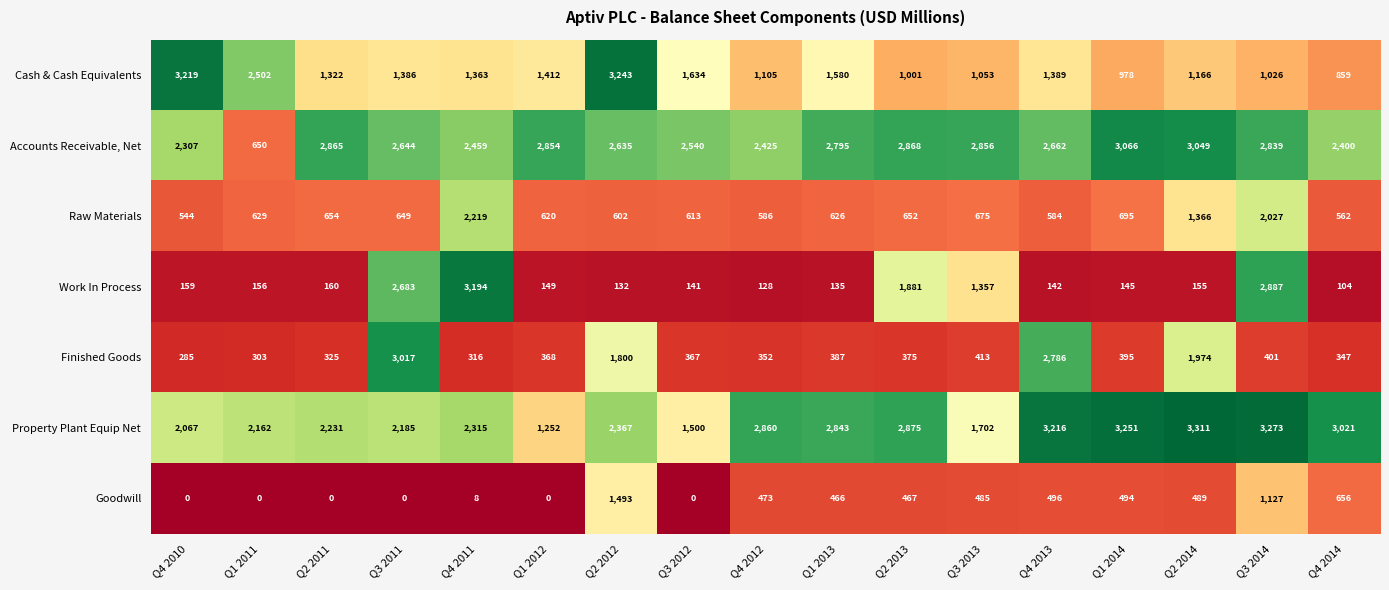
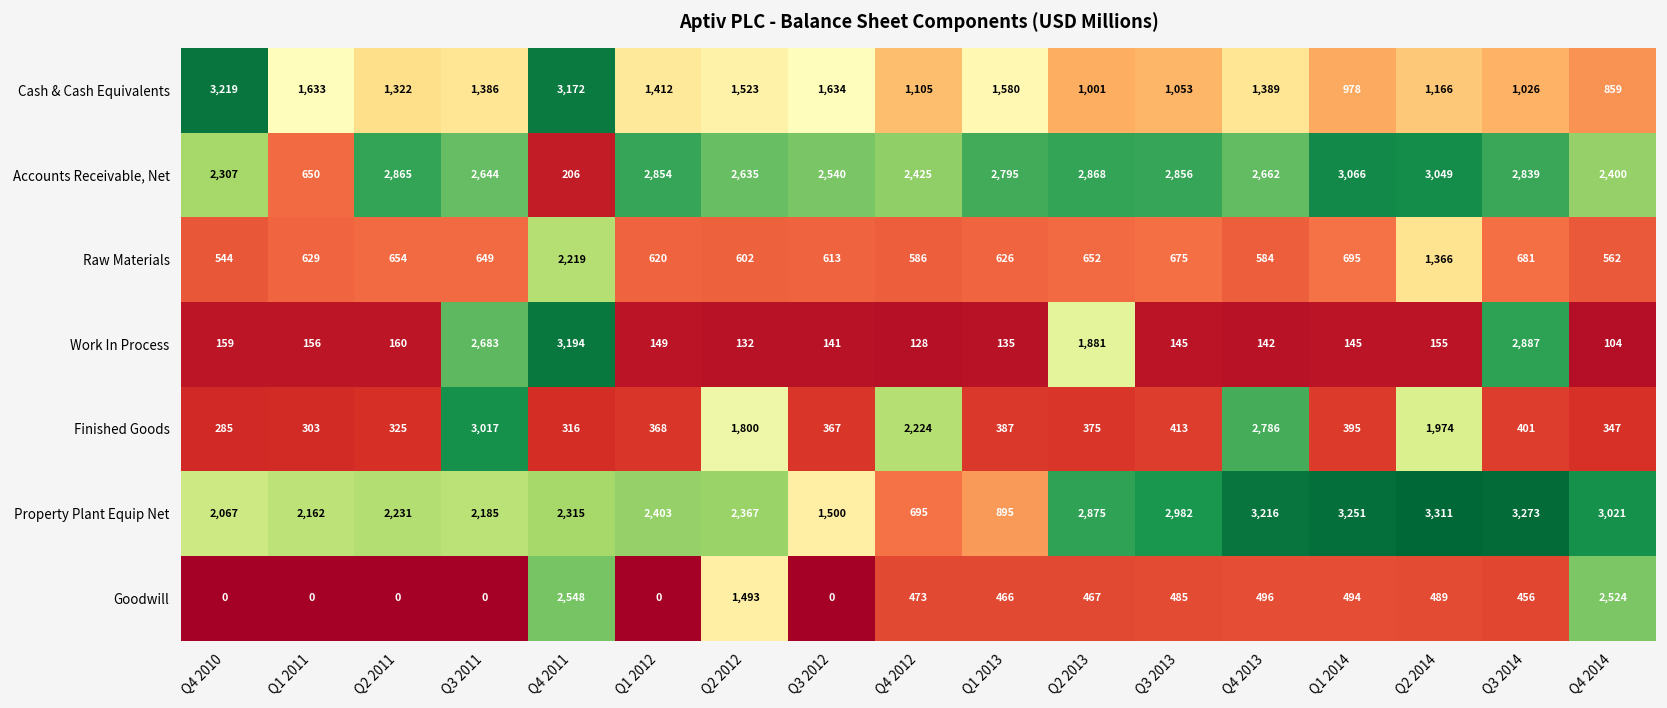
  {
    "Cash & Cash Equivalents": {
      "Q4 2010": "3,219",
-     "Q1 2011": "2,502",
+     "Q1 2011": "1,633",
      "Q2 2011": "1,322",
      "Q3 2011": "1,386",
-     "Q4 2011": "1,363",
+     "Q4 2011": "3,172",
      "Q1 2012": "1,412",
-     "Q2 2012": "3,243",
+     "Q2 2012": "1,523",
      "Q3 2012": "1,634",
      "Q4 2012": "1,105",
      "Q1 2013": "1,580",
      "Q2 2013": "1,001",
      "Q3 2013": "1,053",
      "Q4 2013": "1,389",
      "Q1 2014": "978",
      "Q2 2014": "1,166",
      "Q3 2014": "1,026",
      "Q4 2014": "859"
    },
    "Accounts Receivable, Net": {
      "Q4 2010": "2,307",
      "Q1 2011": "650",
      "Q2 2011": "2,865",
      "Q3 2011": "2,644",
-     "Q4 2011": "2,459",
+     "Q4 2011": "206",
      "Q1 2012": "2,854",
      "Q2 2012": "2,635",
      "Q3 2012": "2,540",
      "Q4 2012": "2,425",
      "Q1 2013": "2,795",
      "Q2 2013": "2,868",
      "Q3 2013": "2,856",
      "Q4 2013": "2,662",
      "Q1 2014": "3,066",
      "Q2 2014": "3,049",
      "Q3 2014": "2,839",
      "Q4 2014": "2,400"
    },
    "Raw Materials": {
      "Q4 2010": "544",
      "Q1 2011": "629",
      "Q2 2011": "654",
      "Q3 2011": "649",
      "Q4 2011": "2,219",
      "Q1 2012": "620",
      "Q2 2012": "602",
      "Q3 2012": "613",
      "Q4 2012": "586",
      "Q1 2013": "626",
      "Q2 2013": "652",
      "Q3 2013": "675",
      "Q4 2013": "584",
      "Q1 2014": "695",
      "Q2 2014": "1,366",
-     "Q3 2014": "2,027",
+     "Q3 2014": "681",
      "Q4 2014": "562"
    },
    "Work In Process": {
      "Q4 2010": "159",
      "Q1 2011": "156",
      "Q2 2011": "160",
      "Q3 2011": "2,683",
      "Q4 2011": "3,194",
      "Q1 2012": "149",
      "Q2 2012": "132",
      "Q3 2012": "141",
      "Q4 2012": "128",
      "Q1 2013": "135",
      "Q2 2013": "1,881",
-     "Q3 2013": "1,357",
+     "Q3 2013": "145",
      "Q4 2013": "142",
      "Q1 2014": "145",
      "Q2 2014": "155",
      "Q3 2014": "2,887",
      "Q4 2014": "104"
    },
    "Finished Goods": {
      "Q4 2010": "285",
      "Q1 2011": "303",
      "Q2 2011": "325",
      "Q3 2011": "3,017",
      "Q4 2011": "316",
      "Q1 2012": "368",
      "Q2 2012": "1,800",
      "Q3 2012": "367",
-     "Q4 2012": "352",
+     "Q4 2012": "2,224",
      "Q1 2013": "387",
      "Q2 2013": "375",
      "Q3 2013": "413",
      "Q4 2013": "2,786",
      "Q1 2014": "395",
      "Q2 2014": "1,974",
      "Q3 2014": "401",
      "Q4 2014": "347"
    },
    "Property Plant Equip Net": {
      "Q4 2010": "2,067",
      "Q1 2011": "2,162",
      "Q2 2011": "2,231",
      "Q3 2011": "2,185",
      "Q4 2011": "2,315",
-     "Q1 2012": "1,252",
+     "Q1 2012": "2,403",
      "Q2 2012": "2,367",
      "Q3 2012": "1,500",
-     "Q4 2012": "2,860",
-     "Q1 2013": "2,843",
+     "Q4 2012": "695",
+     "Q1 2013": "895",
      "Q2 2013": "2,875",
-     "Q3 2013": "1,702",
+     "Q3 2013": "2,982",
      "Q4 2013": "3,216",
      "Q1 2014": "3,251",
      "Q2 2014": "3,311",
      "Q3 2014": "3,273",
      "Q4 2014": "3,021"
    },
    "Goodwill": {
      "Q4 2010": "0",
      "Q1 2011": "0",
      "Q2 2011": "0",
      "Q3 2011": "0",
-     "Q4 2011": "8",
+     "Q4 2011": "2,548",
      "Q1 2012": "0",
      "Q2 2012": "1,493",
      "Q3 2012": "0",
      "Q4 2012": "473",
      "Q1 2013": "466",
      "Q2 2013": "467",
      "Q3 2013": "485",
      "Q4 2013": "496",
      "Q1 2014": "494",
      "Q2 2014": "489",
-     "Q3 2014": "1,127",
-     "Q4 2014": "656"
+     "Q3 2014": "456",
+     "Q4 2014": "2,524"
    }
  }
